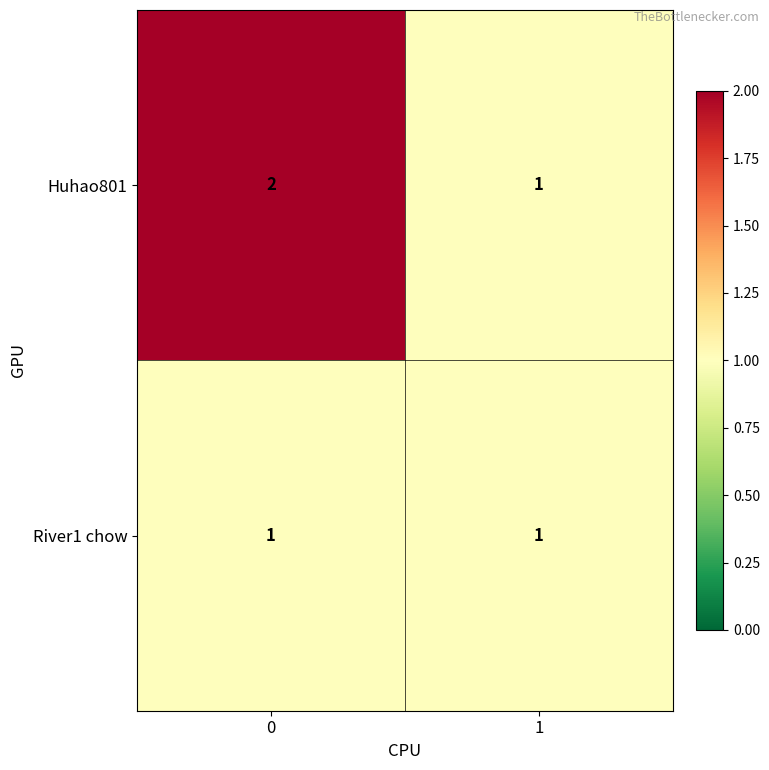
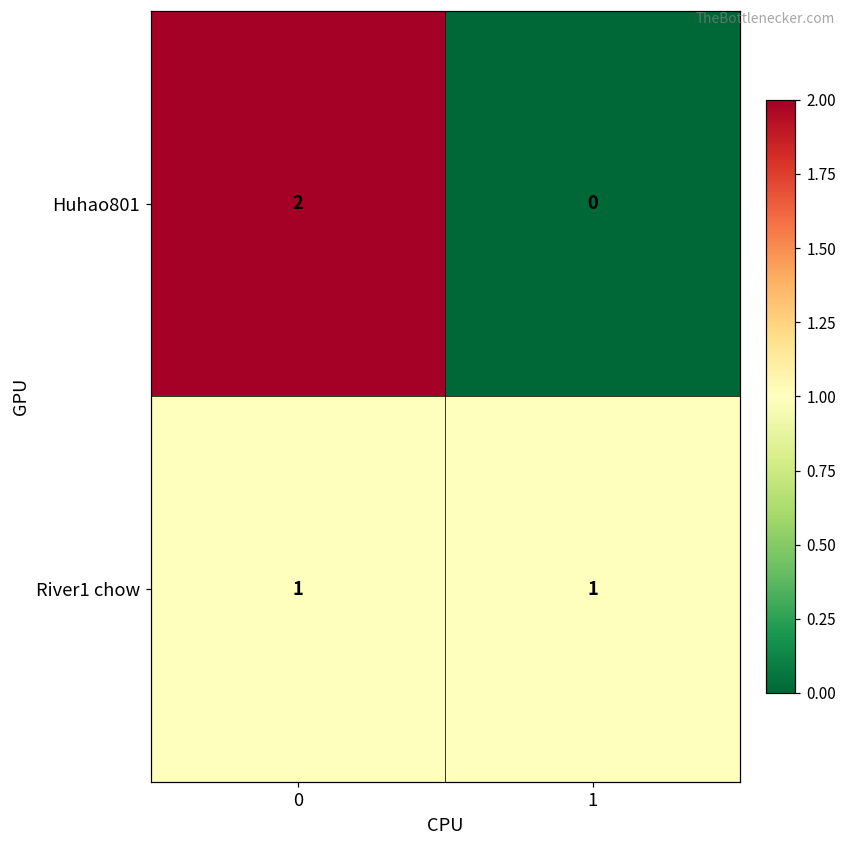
  {
    "Huhao801": {
      "0": 2,
-     "1": 1
+     "1": 0
    },
    "River1 chow": {
      "0": 1,
      "1": 1
    }
  }
